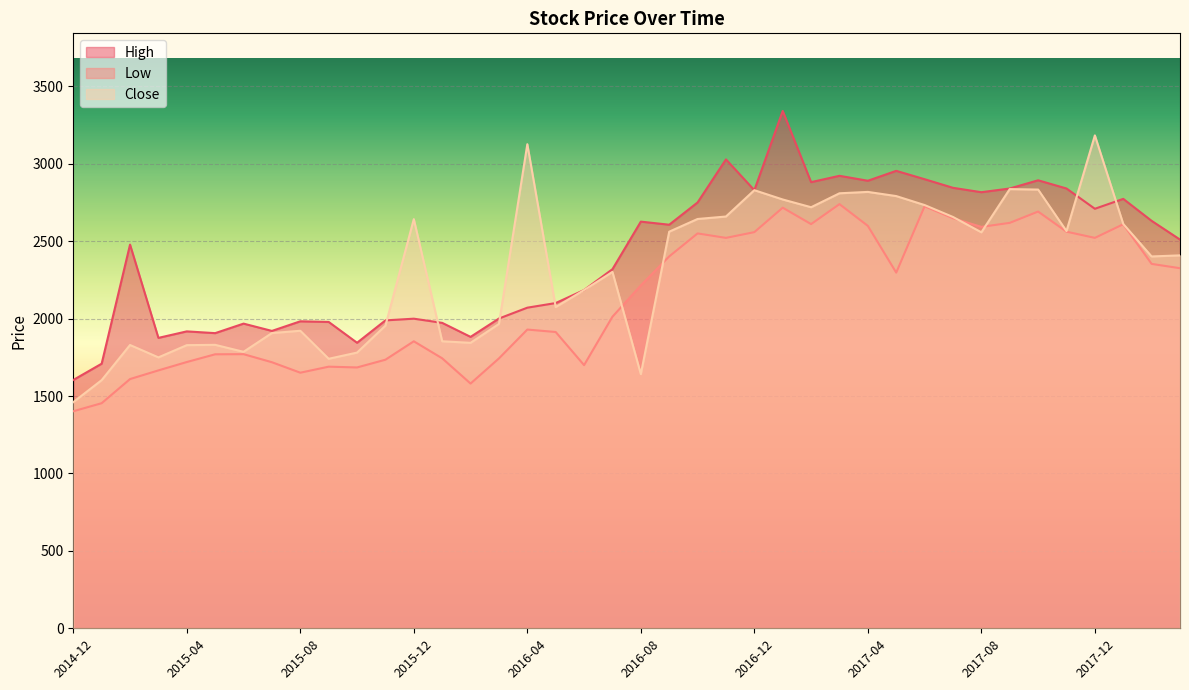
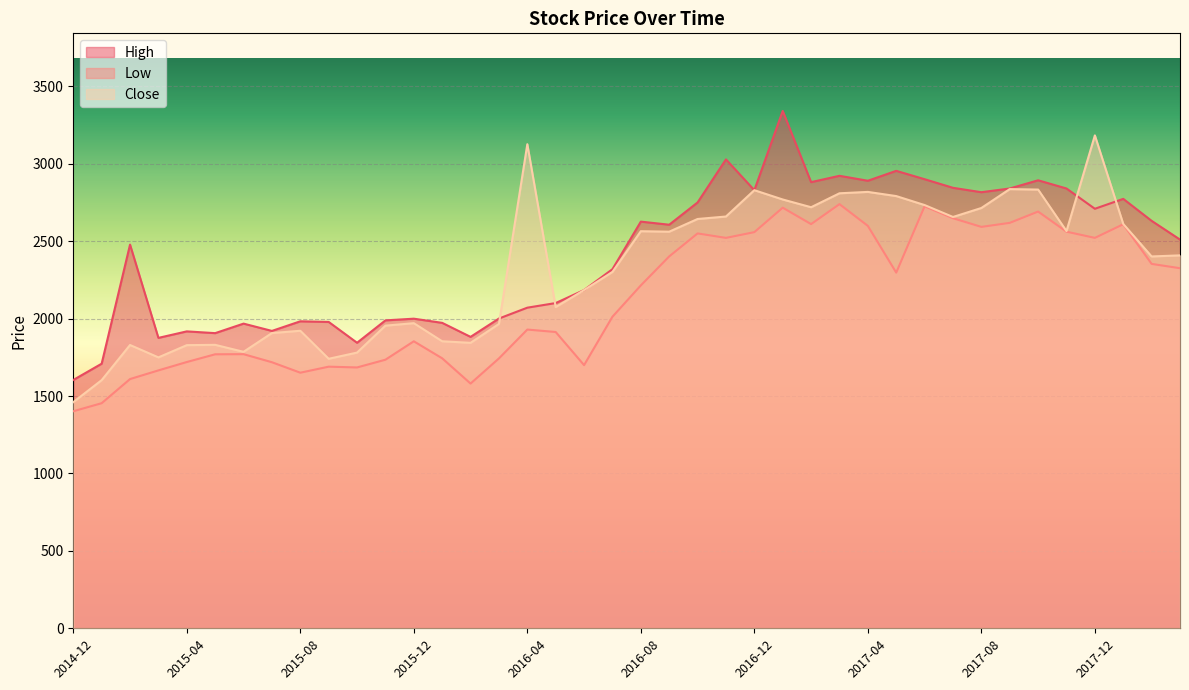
  {
    "Close": {
      "2014-12": 1460,
      "2015-04": 1830,
      "2015-08": 1920,
-     "2015-12": 2640,
+     "2015-12": 1970,
      "2016-04": 3130,
-     "2016-08": 1640,
+     "2016-08": 2570,
      "2017-04": 2820,
-     "2017-08": 2560,
+     "2017-08": 2720,
      "2017-12": 3180
    }
  }
